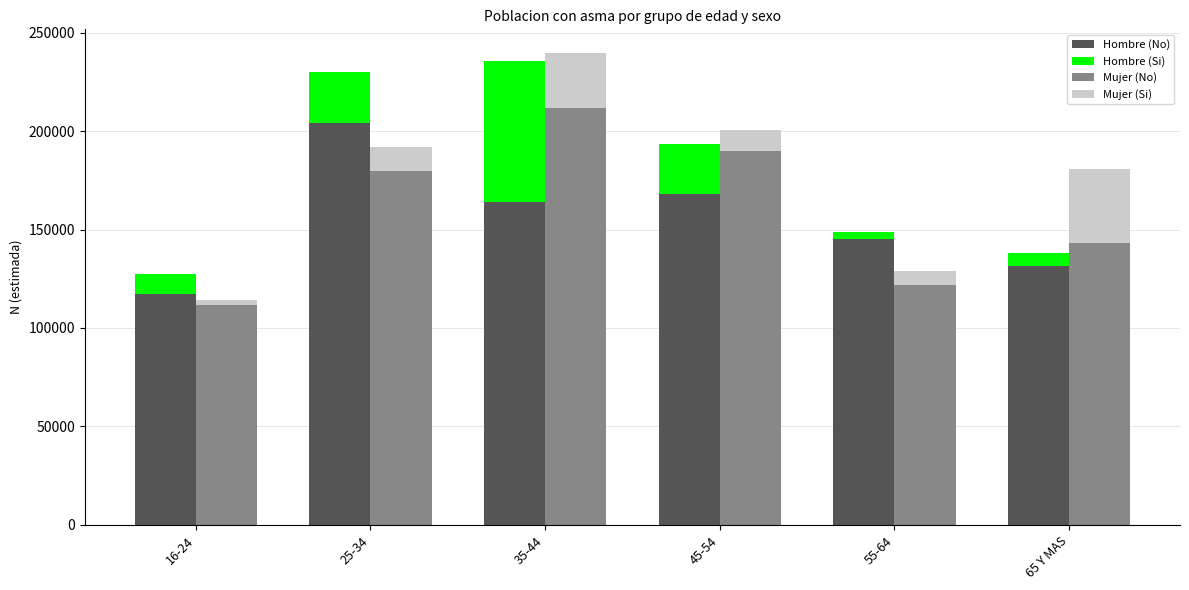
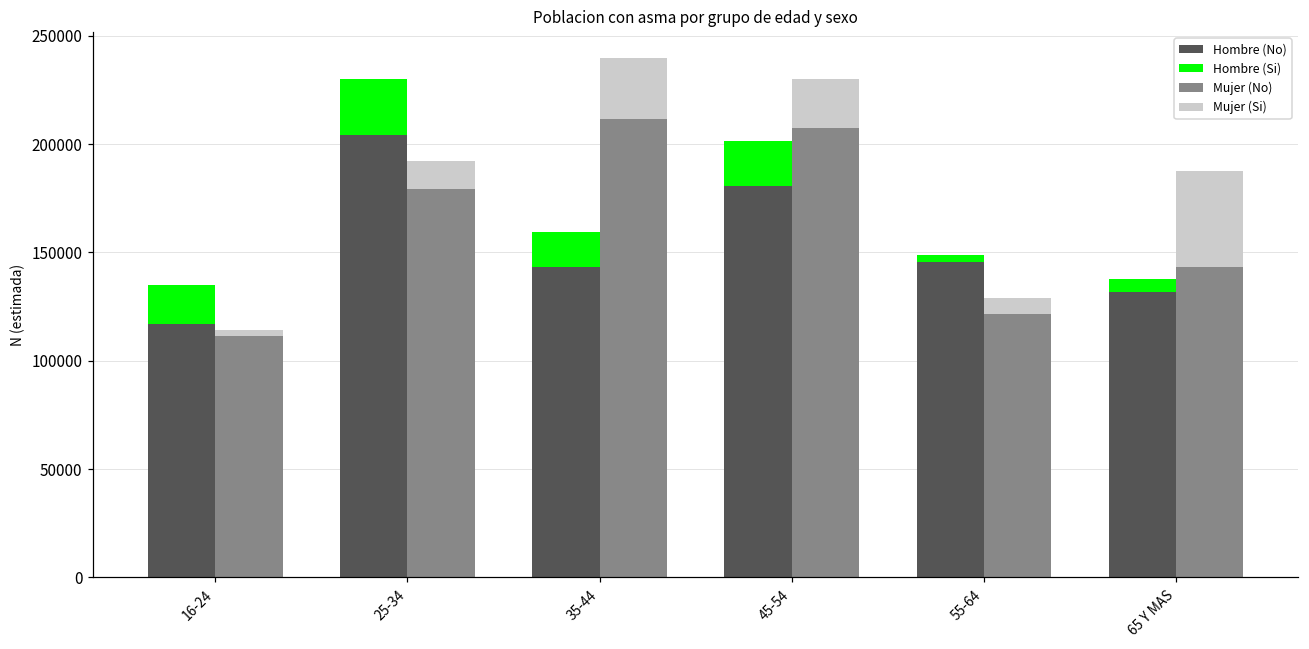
  {
    "Hombre (No)": {
      "16-24": 117000,
      "25-34": 204000,
-     "35-44": 164000,
-     "45-54": 168000,
+     "35-44": 143000,
+     "45-54": 181000,
      "55-64": 145000,
      "65 Y MAS": 132000
    },
    "Hombre (Si)": {
-     "16-24": 10000,
+     "16-24": 18000,
      "25-34": 26000,
-     "35-44": 71000,
-     "45-54": 25000,
+     "35-44": 16000,
+     "45-54": 21000,
      "55-64": 3000,
      "65 Y MAS": 6000
    },
    "Mujer (No)": {
      "16-24": 111000,
      "25-34": 180000,
      "35-44": 211000,
-     "45-54": 190000,
+     "45-54": 207000,
      "55-64": 122000,
      "65 Y MAS": 143000
    },
    "Mujer (Si)": {
      "16-24": 3000,
      "25-34": 13000,
      "35-44": 28000,
-     "45-54": 10000,
+     "45-54": 23000,
      "55-64": 7000,
-     "65 Y MAS": 38000
+     "65 Y MAS": 44000
    }
  }
